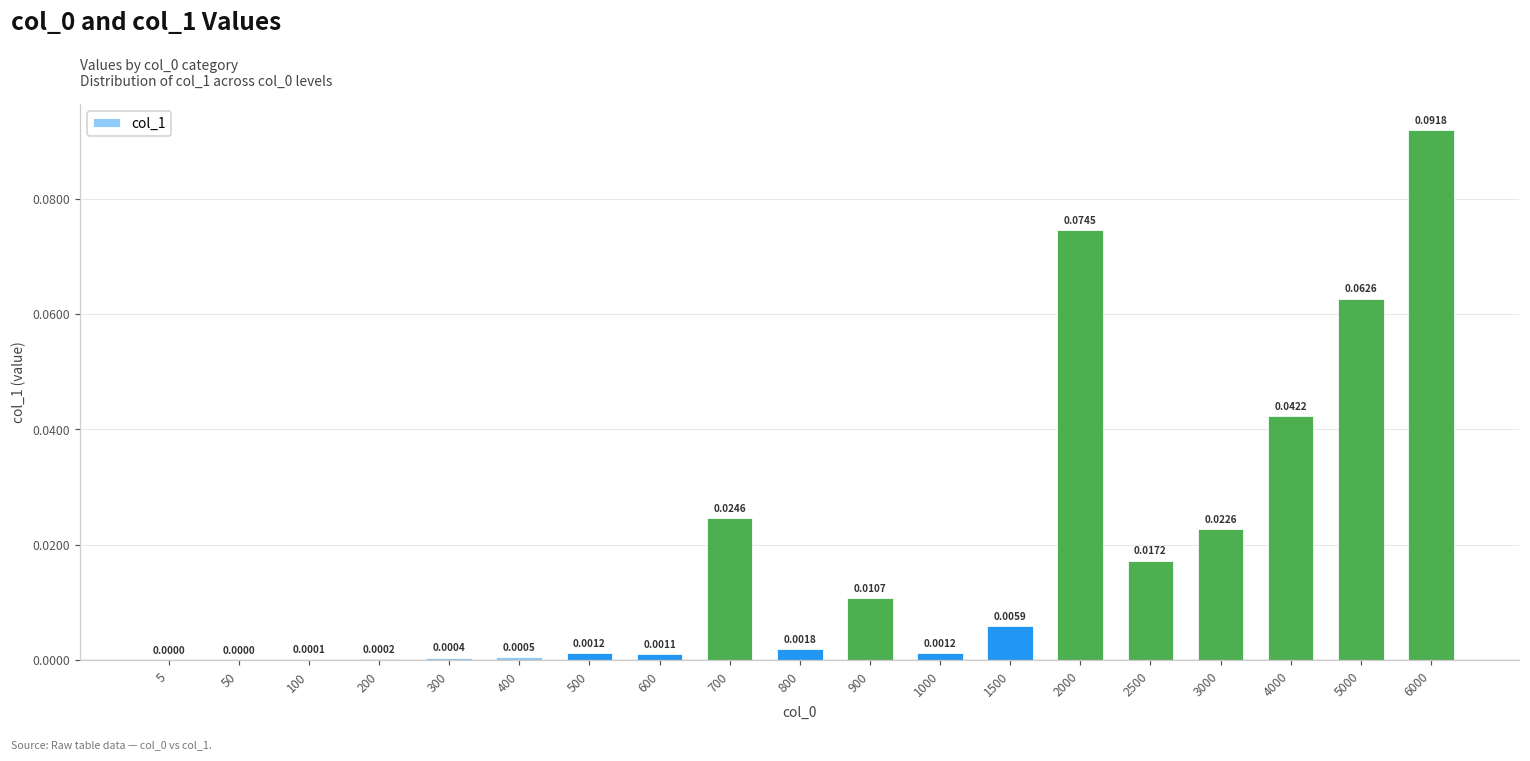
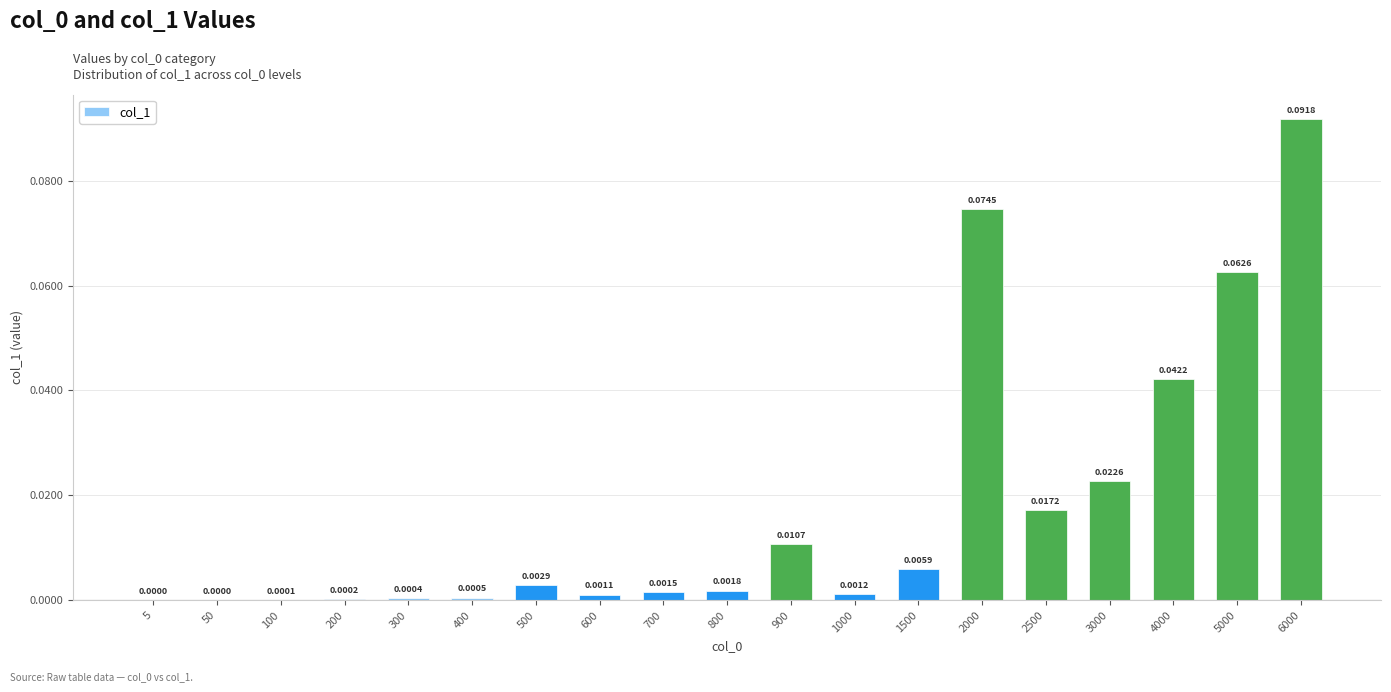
  {
    "5": 0.0000,
    "50": 0.0000,
    "100": 0.0001,
    "200": 0.0002,
    "300": 0.0004,
    "400": 0.0005,
-   "500": 0.0012,
+   "500": 0.0029,
    "600": 0.0011,
-   "700": 0.0246,
+   "700": 0.0015,
    "800": 0.0018,
    "900": 0.0107,
    "1000": 0.0012,
    "1500": 0.0059,
    "2000": 0.0745,
    "2500": 0.0172,
    "3000": 0.0226,
    "4000": 0.0422,
    "5000": 0.0626,
    "6000": 0.0918
  }
